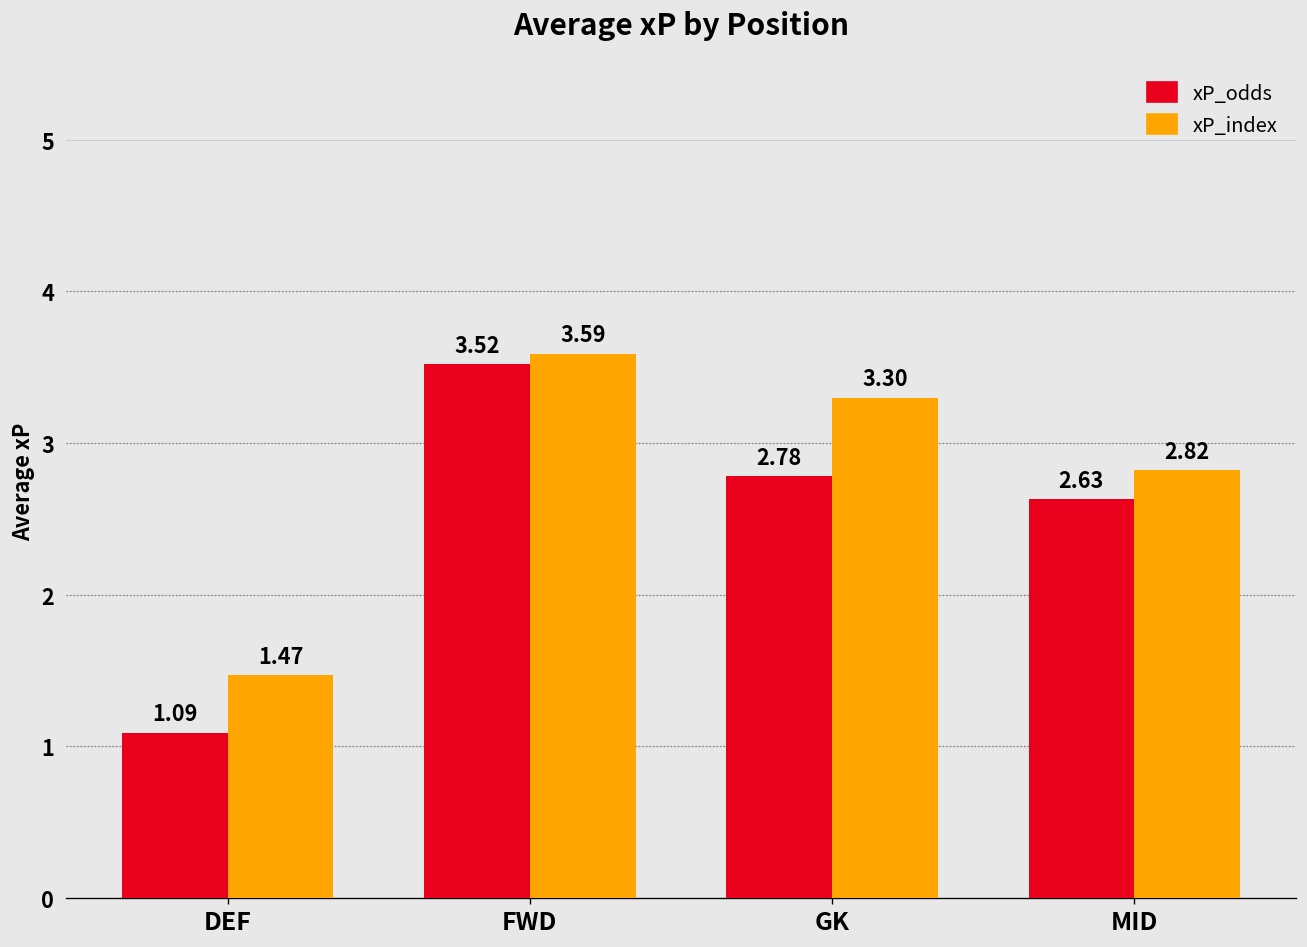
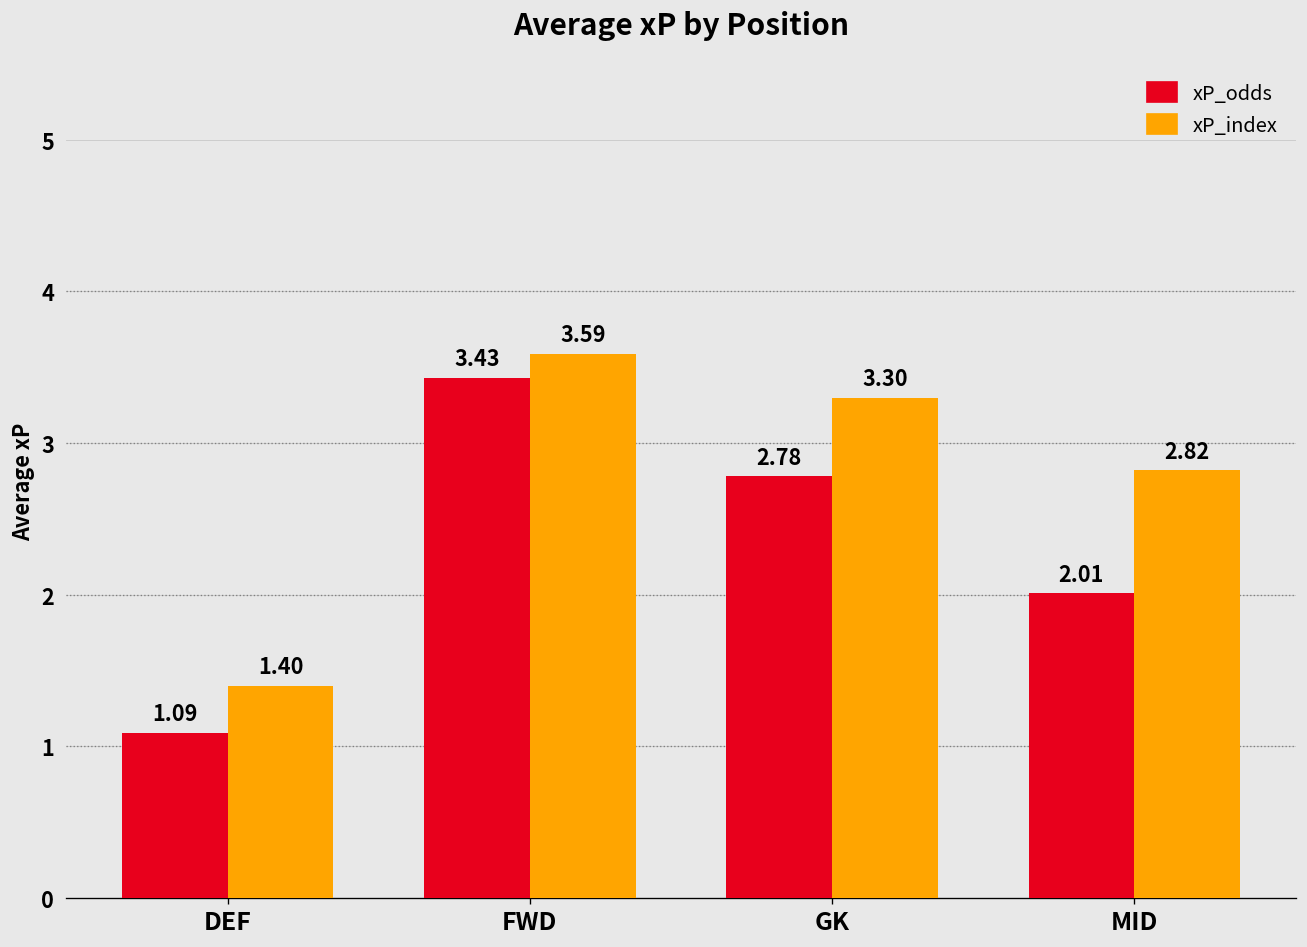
  {
    "xP_odds": {
      "DEF": 1.09,
-     "FWD": 3.52,
+     "FWD": 3.43,
      "GK": 2.78,
-     "MID": 2.63
+     "MID": 2.01
    },
    "xP_index": {
-     "DEF": 1.47,
+     "DEF": 1.40,
      "FWD": 3.59,
      "GK": 3.30,
      "MID": 2.82
    }
  }
